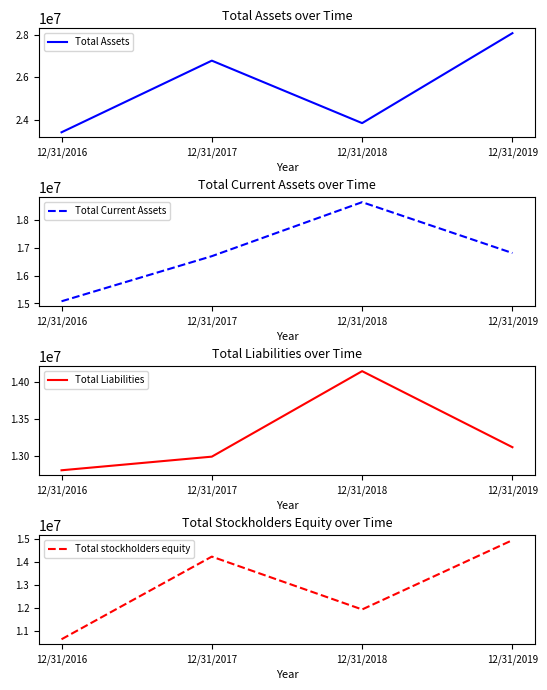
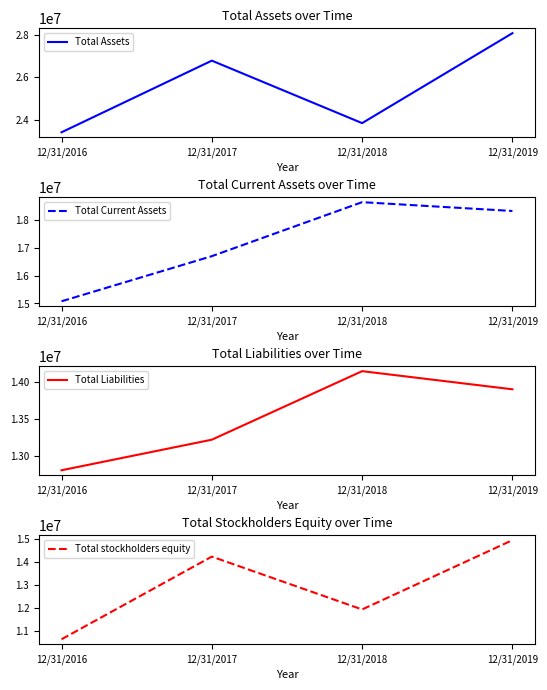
  {
    "Total Assets over Time": {
      "12/31/2016": 23400000,
      "12/31/2017": 26800000,
      "12/31/2018": 23900000,
      "12/31/2019": 28100000
    },
    "Total Current Assets over Time": {
      "12/31/2016": 15100000,
      "12/31/2017": 16700000,
      "12/31/2018": 18600000,
-     "12/31/2019": 16800000
+     "12/31/2019": 18300000
    },
    "Total Liabilities over Time": {
      "12/31/2016": 12800000,
-     "12/31/2017": 13000000,
+     "12/31/2017": 13200000,
      "12/31/2018": 14100000,
-     "12/31/2019": 13100000
+     "12/31/2019": 13900000
    },
    "Total Stockholders Equity over Time": {
      "12/31/2016": 10600000,
      "12/31/2017": 14200000,
      "12/31/2018": 11900000,
      "12/31/2019": 14900000
    }
  }
